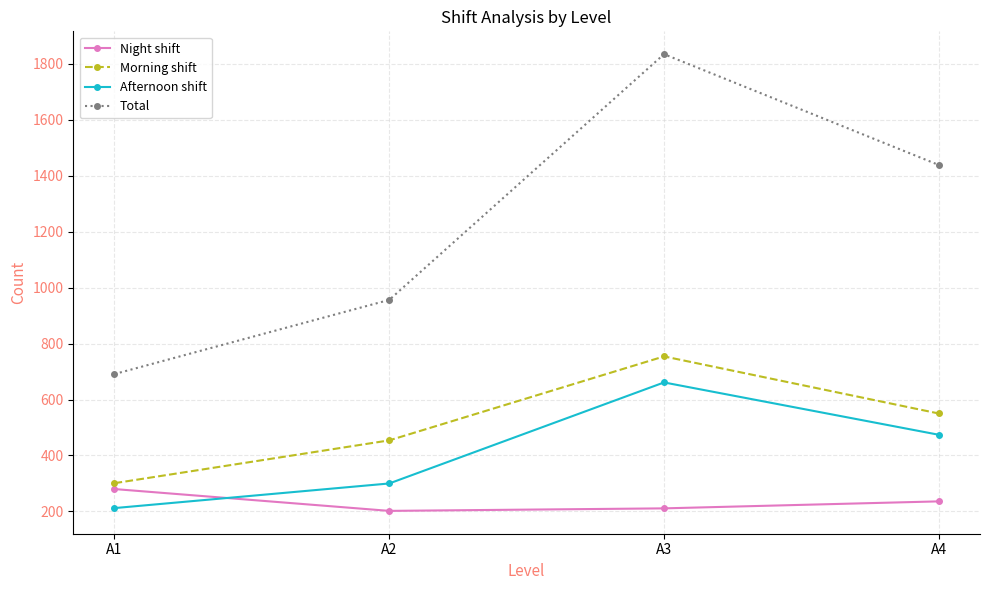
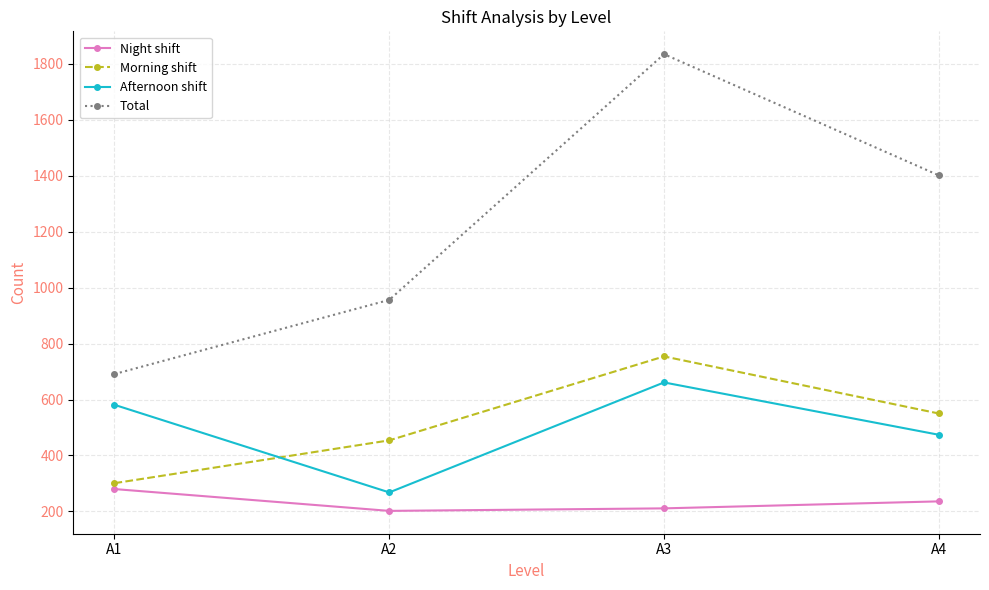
  {
    "Night shift": {
      "A1": 280,
      "A2": 200,
      "A3": 210,
      "A4": 240
    },
    "Morning shift": {
      "A1": 300,
      "A2": 450,
      "A3": 750,
      "A4": 550
    },
    "Afternoon shift": {
-     "A1": 210,
-     "A2": 300,
+     "A1": 580,
+     "A2": 270,
      "A3": 660,
      "A4": 470
    },
    "Total": {
      "A1": 690,
      "A2": 960,
      "A3": 1830,
-     "A4": 1440
+     "A4": 1400
    }
  }
